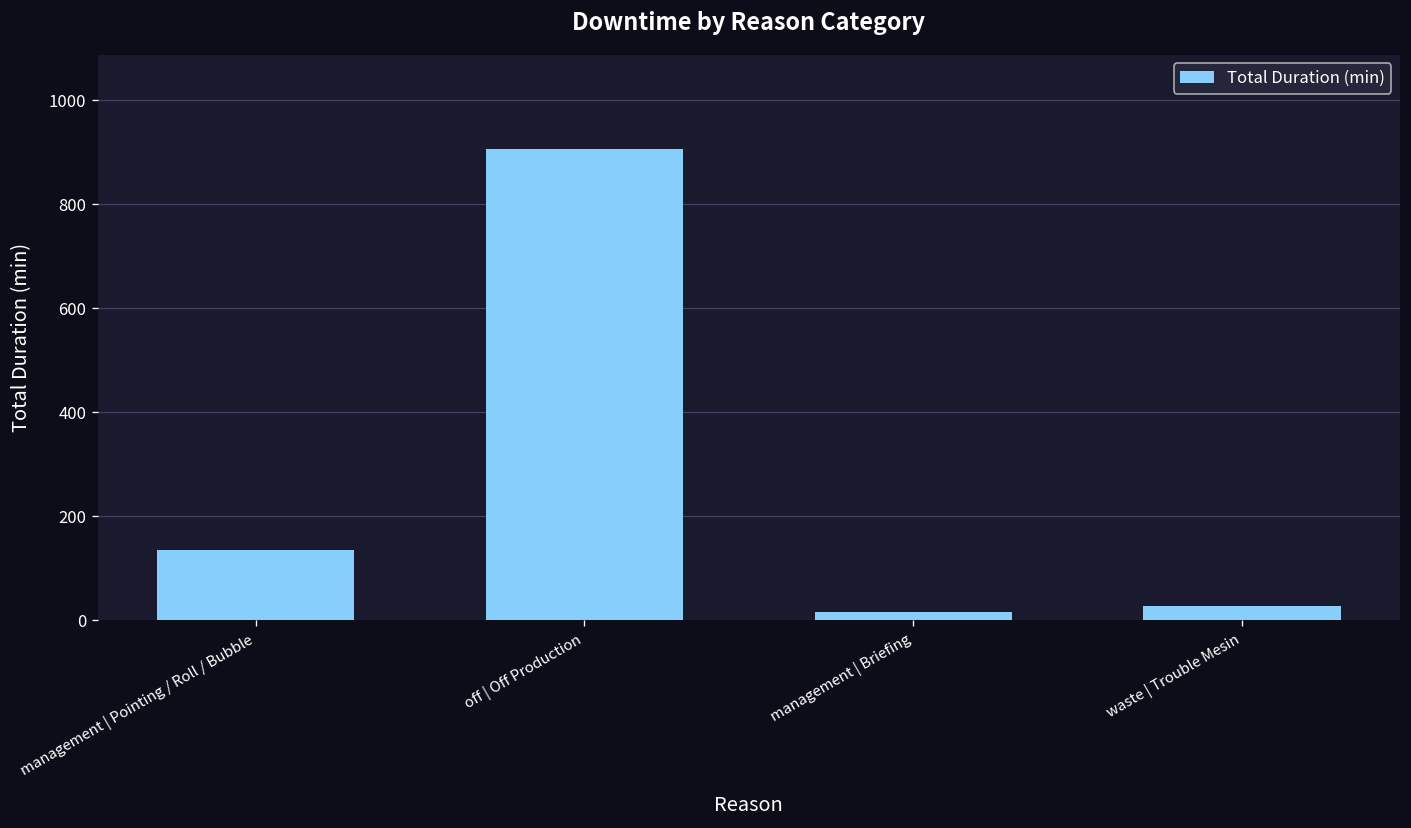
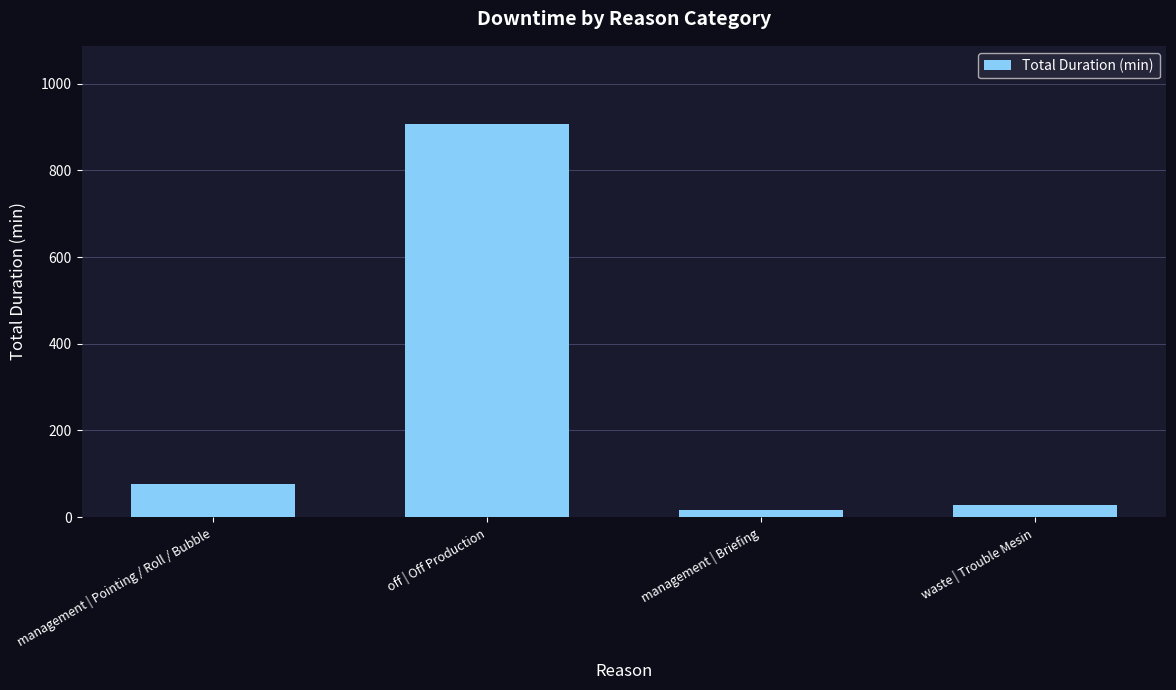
  {
-   "management | Pointing / Roll / Bubble": 140,
+   "management | Pointing / Roll / Bubble": 80,
    "off | Off Production": 910,
    "management | Briefing": 20,
    "waste | Trouble Mesin": 30
  }
